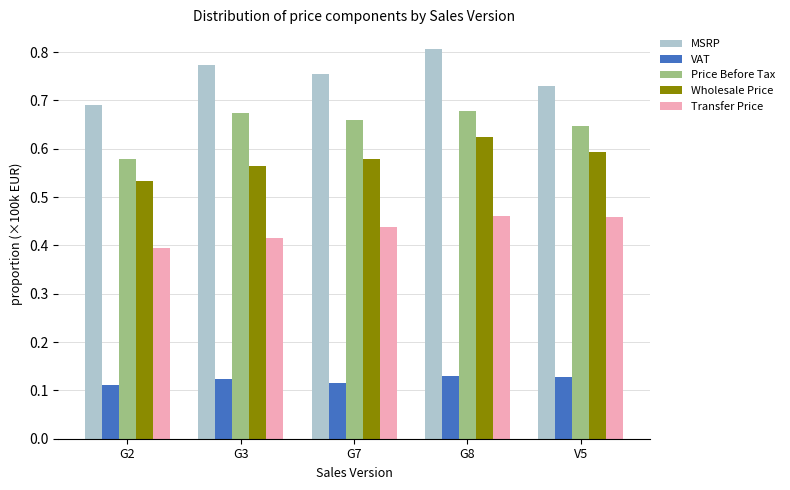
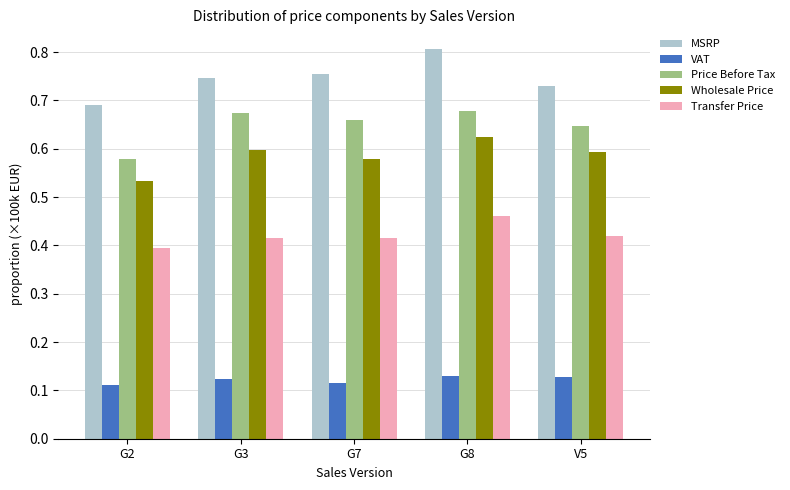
  {
    "MSRP": {
      "G2": 0.69,
-     "G3": 0.77,
+     "G3": 0.75,
      "G7": 0.75,
      "G8": 0.81,
      "V5": 0.73
    },
    "VAT": {
      "G2": 0.11,
      "G3": 0.12,
      "G7": 0.12,
      "G8": 0.13,
      "V5": 0.13
    },
    "Price Before Tax": {
      "G2": 0.58,
      "G3": 0.67,
      "G7": 0.66,
      "G8": 0.68,
      "V5": 0.65
    },
    "Wholesale Price": {
      "G2": 0.53,
-     "G3": 0.57,
+     "G3": 0.60,
      "G7": 0.58,
      "G8": 0.62,
      "V5": 0.59
    },
    "Transfer Price": {
      "G2": 0.39,
      "G3": 0.41,
-     "G7": 0.44,
+     "G7": 0.42,
      "G8": 0.46,
-     "V5": 0.46
+     "V5": 0.42
    }
  }
